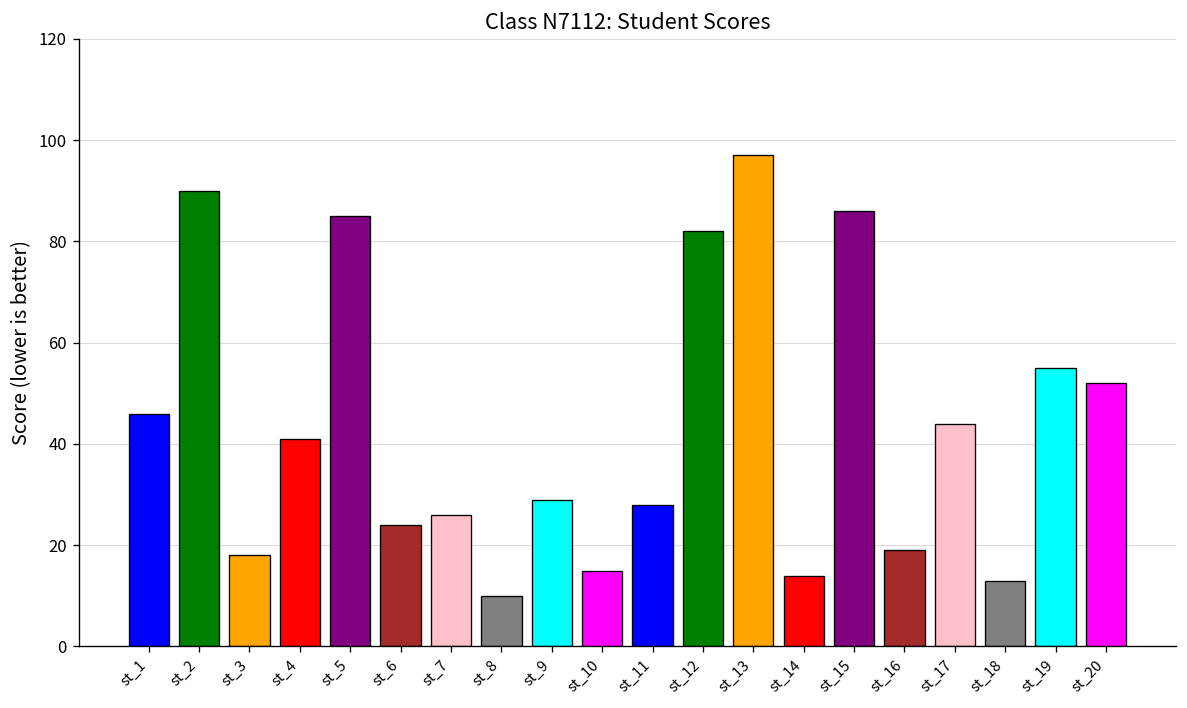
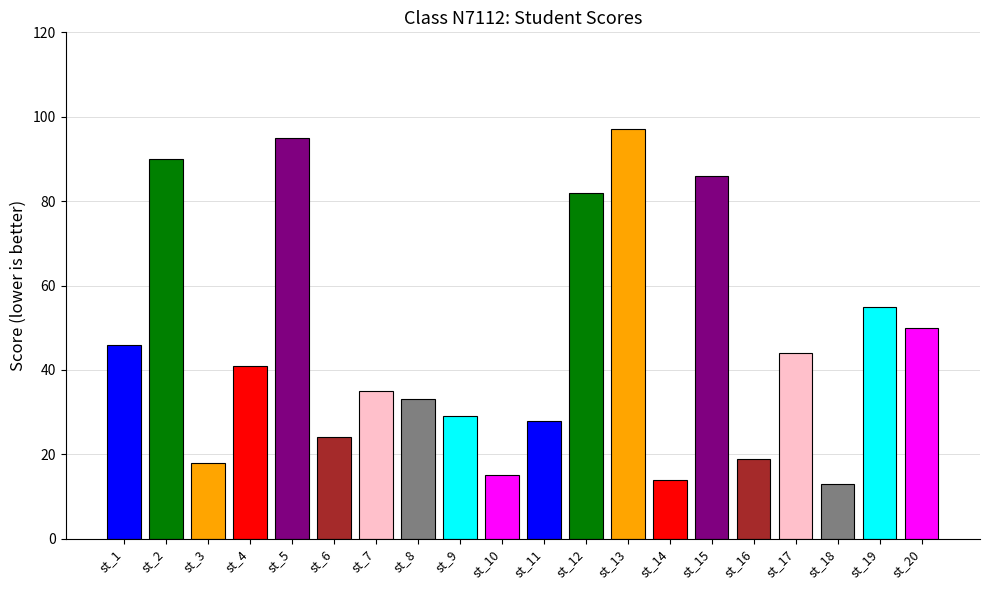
  {
    "st_1": 46,
    "st_2": 90,
    "st_3": 18,
    "st_4": 41,
-   "st_5": 85,
+   "st_5": 95,
    "st_6": 24,
-   "st_7": 26,
-   "st_8": 10,
+   "st_7": 35,
+   "st_8": 33,
    "st_9": 29,
    "st_10": 15,
    "st_11": 28,
    "st_12": 82,
    "st_13": 97,
    "st_14": 14,
    "st_15": 86,
    "st_16": 19,
    "st_17": 44,
    "st_18": 13,
    "st_19": 55,
-   "st_20": 52
+   "st_20": 50
  }
